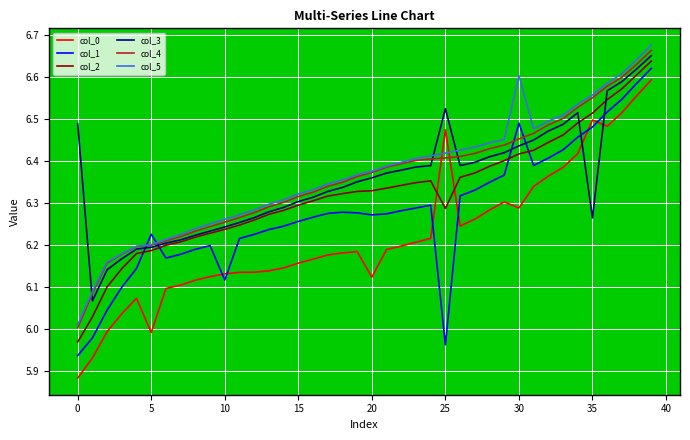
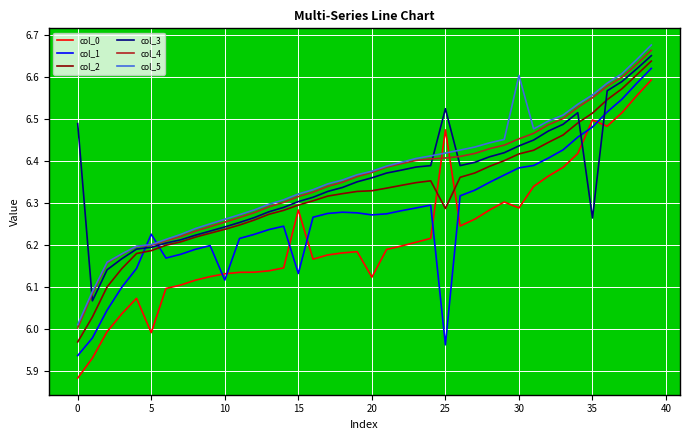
  {
    "col_0": {
      "0": 5.88,
      "5": 5.99,
      "10": 6.13,
-     "15": 6.16,
+     "15": 6.28,
      "20": 6.12,
      "25": 6.47,
      "30": 6.29,
      "35": 6.50
    },
    "col_1": {
      "0": 5.94,
      "5": 6.23,
      "10": 6.12,
-     "15": 6.26,
+     "15": 6.13,
      "20": 6.27,
      "25": 5.96,
-     "30": 6.49,
+     "30": 6.38,
      "35": 6.48
    },
    "col_2": {
      "0": 5.97,
      "5": 6.19,
      "15": 6.29,
      "20": 6.33,
      "25": 6.29,
      "30": 6.42,
      "35": 6.51
    },
    "col_3": {
      "0": 6.49,
      "15": 6.30,
      "20": 6.36,
      "25": 6.52,
      "30": 6.44,
      "35": 6.26
    },
    "col_4": {
      "0": 6.00,
      "10": 6.25,
      "25": 6.41,
      "30": 6.45,
      "35": 6.55
    },
    "col_5": {
      "0": 6.01,
      "10": 6.26,
      "25": 6.42,
      "30": 6.60,
      "35": 6.56
    }
  }
